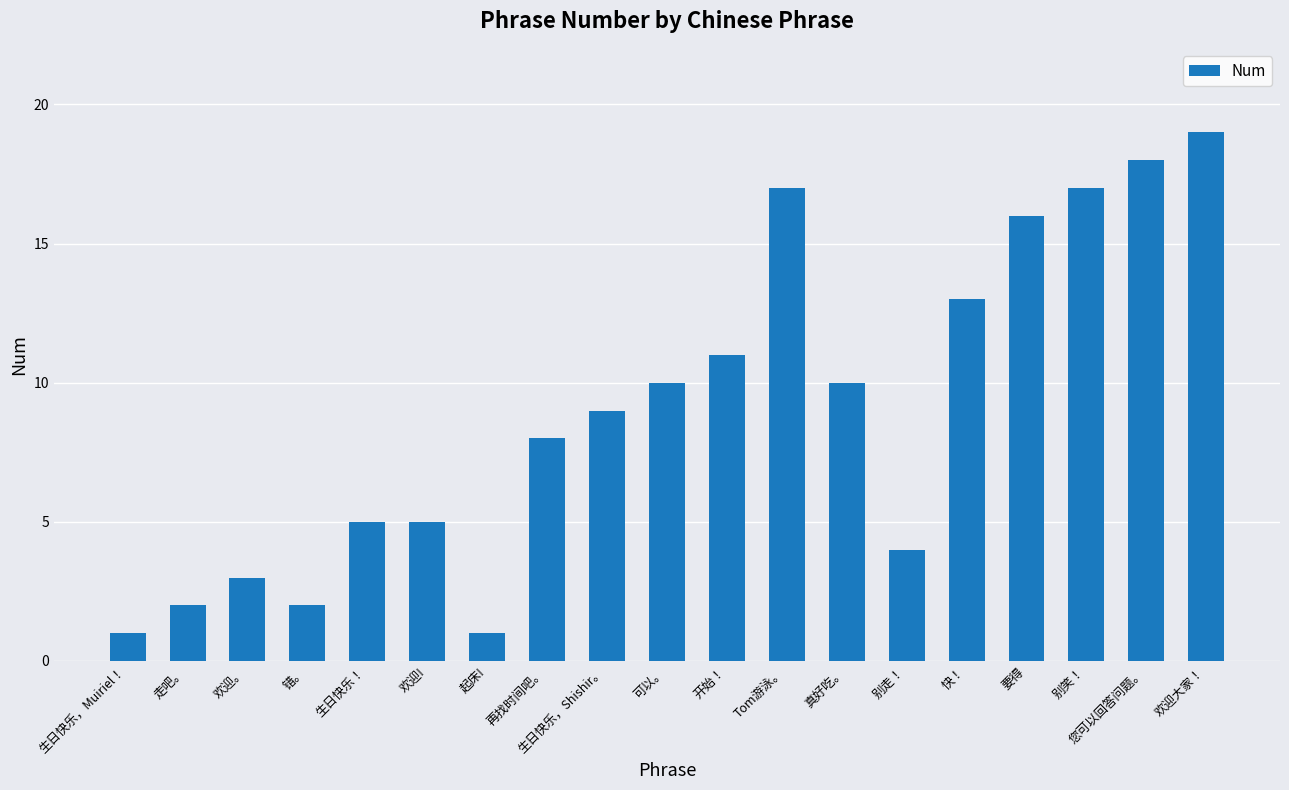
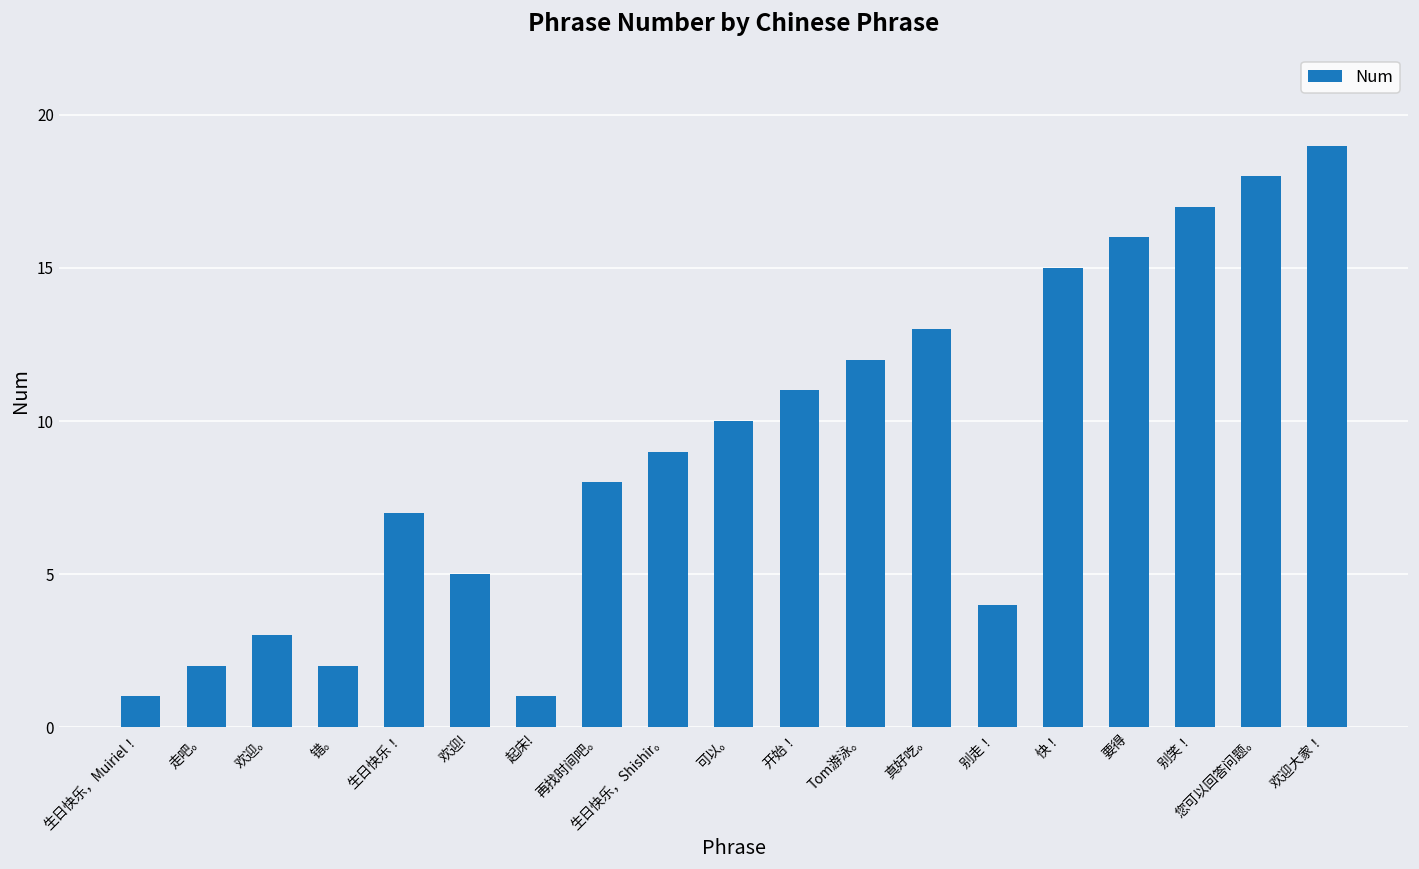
  {
    "生日快乐，Muiriel！": 1,
    "走吧。": 2,
    "欢迎。": 3,
    "错。": 2,
-   "生日快乐！": 5,
+   "生日快乐！": 7,
    "欢迎!": 5,
    "起床!": 1,
    "再找时间吧。": 8,
    "生日快乐，Shishir。": 9,
    "可以。": 10,
    "开始！": 11,
-   "Tom游泳。": 17,
-   "真好吃。": 10,
+   "Tom游泳。": 12,
+   "真好吃。": 13,
    "别走！": 4,
-   "快！": 13,
+   "快！": 15,
    "要得": 16,
    "别笑！": 17,
    "您可以回答问题。": 18,
    "欢迎大家！": 19
  }
